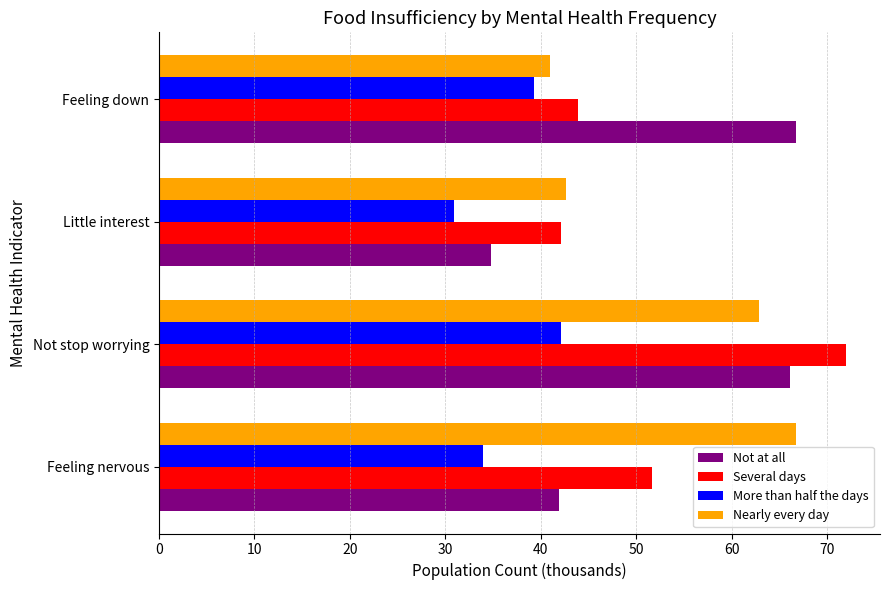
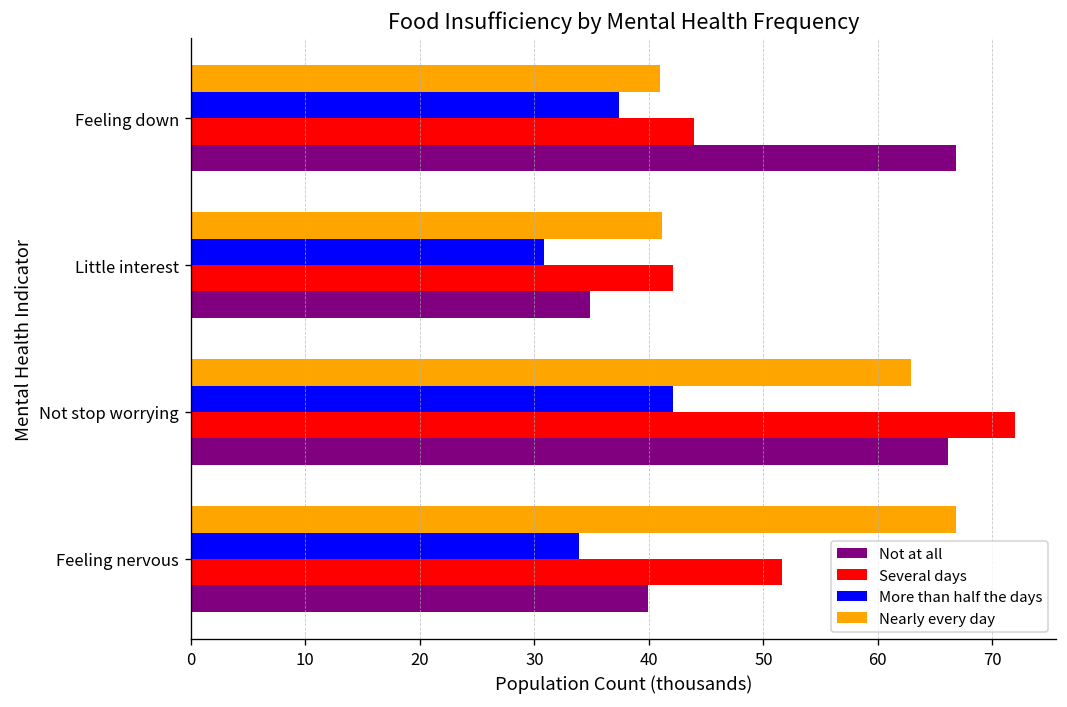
  {
    "Not at all": {
      "Feeling down": 67,
      "Little interest": 35,
      "Not stop worrying": 66,
-     "Feeling nervous": 42
+     "Feeling nervous": 40
    },
    "Several days": {
      "Feeling down": 44,
      "Little interest": 42,
      "Not stop worrying": 72,
      "Feeling nervous": 52
    },
    "More than half the days": {
-     "Feeling down": 39,
+     "Feeling down": 37,
      "Little interest": 31,
      "Not stop worrying": 42,
      "Feeling nervous": 34
    },
    "Nearly every day": {
      "Feeling down": 41,
-     "Little interest": 43,
+     "Little interest": 41,
      "Not stop worrying": 63,
      "Feeling nervous": 67
    }
  }
